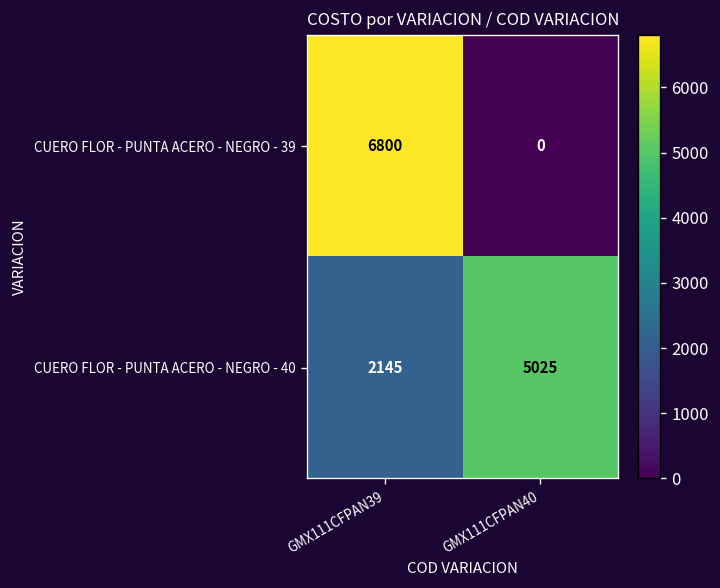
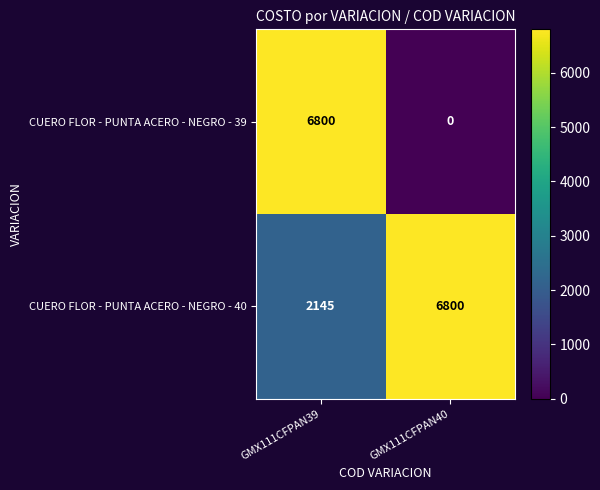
  {
    "CUERO FLOR - PUNTA ACERO - NEGRO - 39": {
      "GMX111CFPAN39": 6800,
      "GMX111CFPAN40": 0
    },
    "CUERO FLOR - PUNTA ACERO - NEGRO - 40": {
      "GMX111CFPAN39": 2145,
-     "GMX111CFPAN40": 5025
+     "GMX111CFPAN40": 6800
    }
  }
